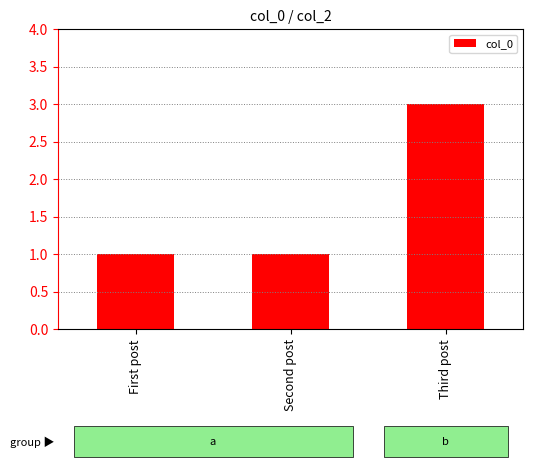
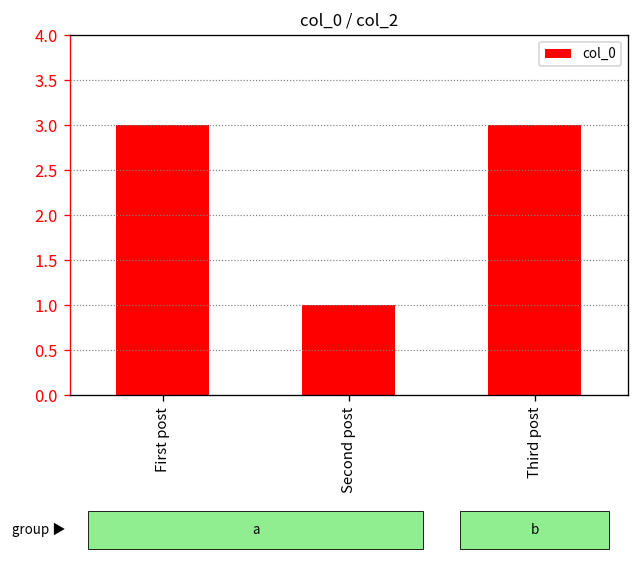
  {
-   "First post": 1,
+   "First post": 3,
    "Second post": 1,
    "Third post": 3
  }
